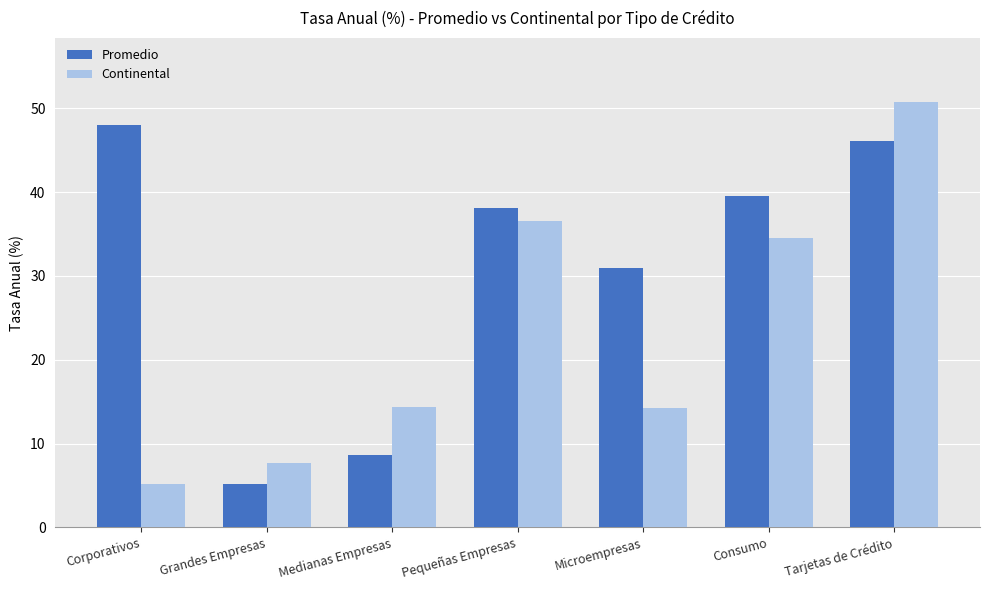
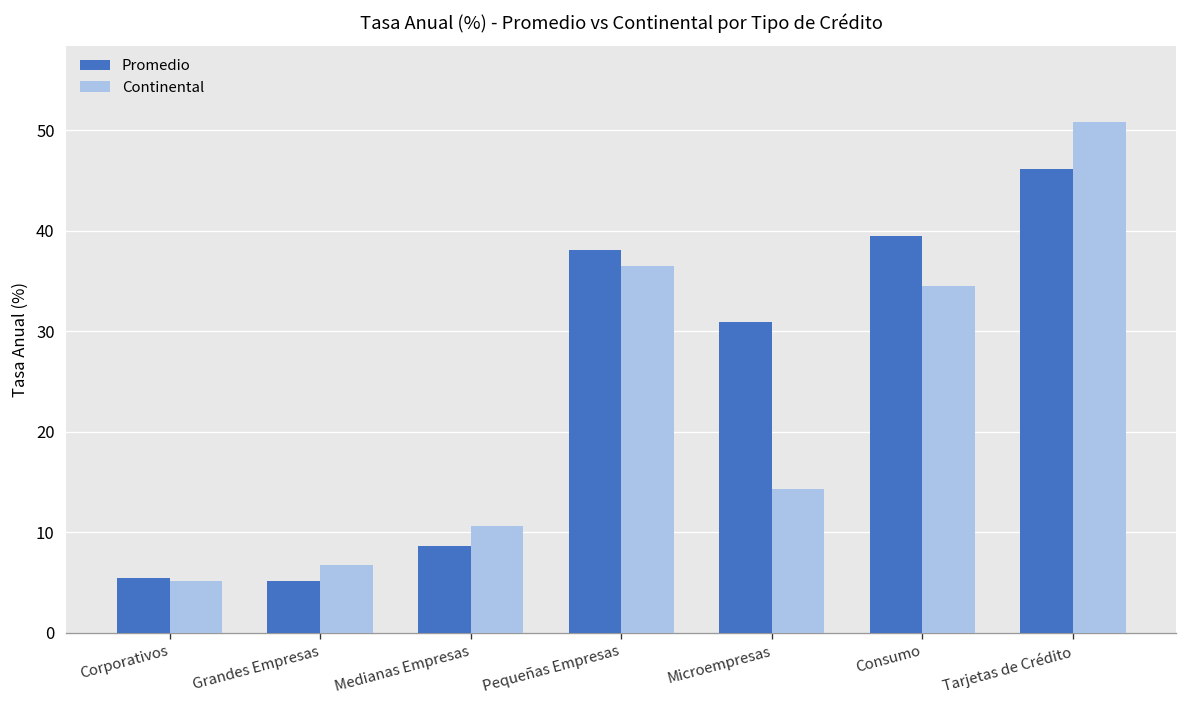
  {
    "Promedio": {
-     "Corporativos": 48,
+     "Corporativos": 5,
      "Grandes Empresas": 5,
      "Medianas Empresas": 9,
      "Pequeñas Empresas": 38,
      "Microempresas": 31,
      "Consumo": 39,
      "Tarjetas de Crédito": 46
    },
    "Continental": {
      "Corporativos": 5,
-     "Grandes Empresas": 8,
-     "Medianas Empresas": 14,
+     "Grandes Empresas": 7,
+     "Medianas Empresas": 11,
      "Pequeñas Empresas": 37,
      "Microempresas": 14,
      "Consumo": 35,
      "Tarjetas de Crédito": 51
    }
  }
